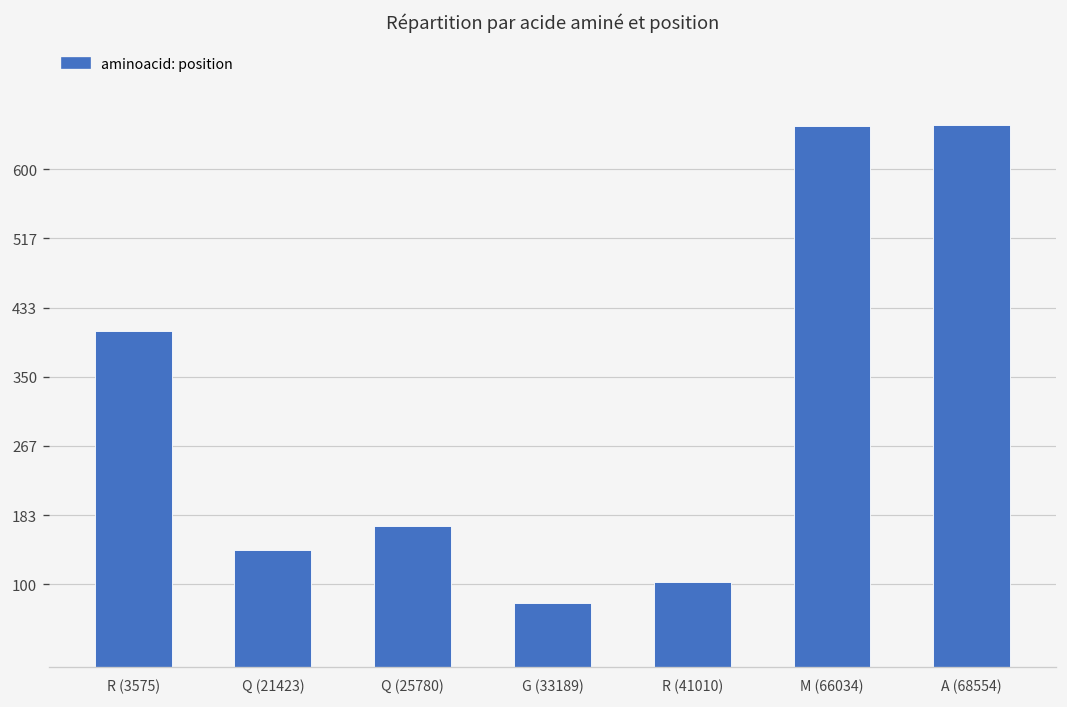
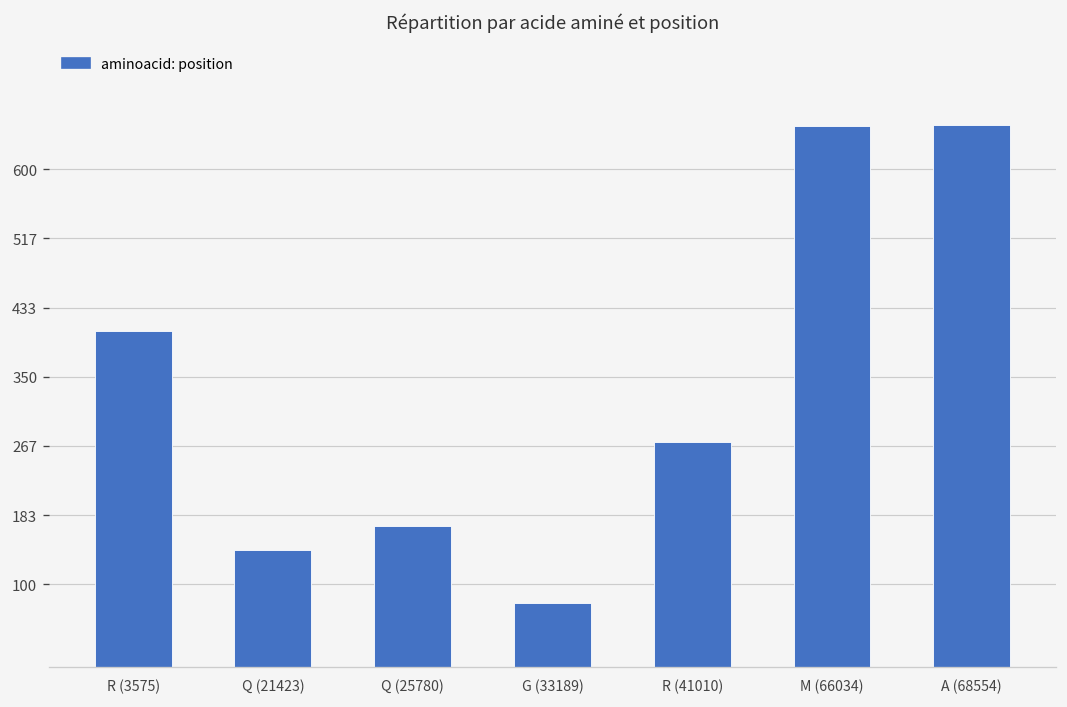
  {
    "R (3575)": 400,
    "Q (21423)": 140,
    "Q (25780)": 170,
    "G (33189)": 80,
-   "R (41010)": 100,
+   "R (41010)": 270,
    "M (66034)": 650,
    "A (68554)": 650
  }
